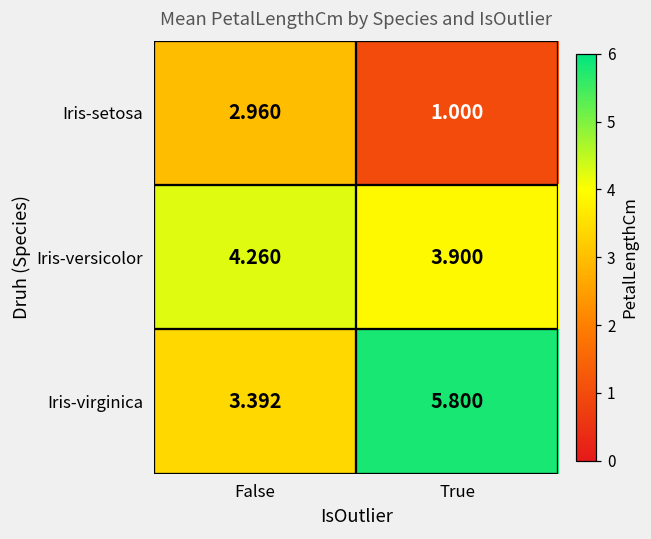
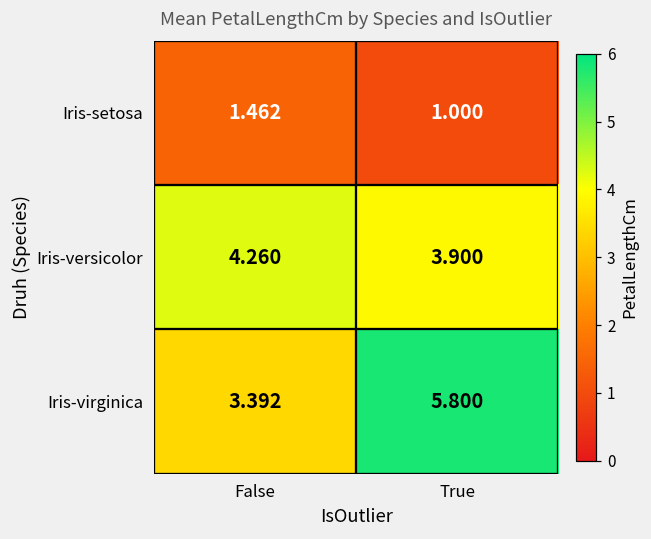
  {
    "Iris-setosa": {
-     "False": 2.960,
+     "False": 1.462,
      "True": 1.000
    },
    "Iris-versicolor": {
      "False": 4.260,
      "True": 3.900
    },
    "Iris-virginica": {
      "False": 3.392,
      "True": 5.800
    }
  }
